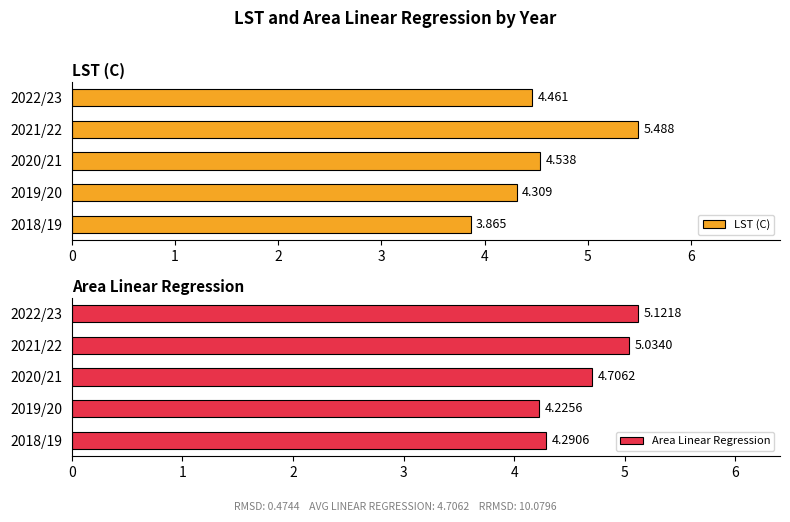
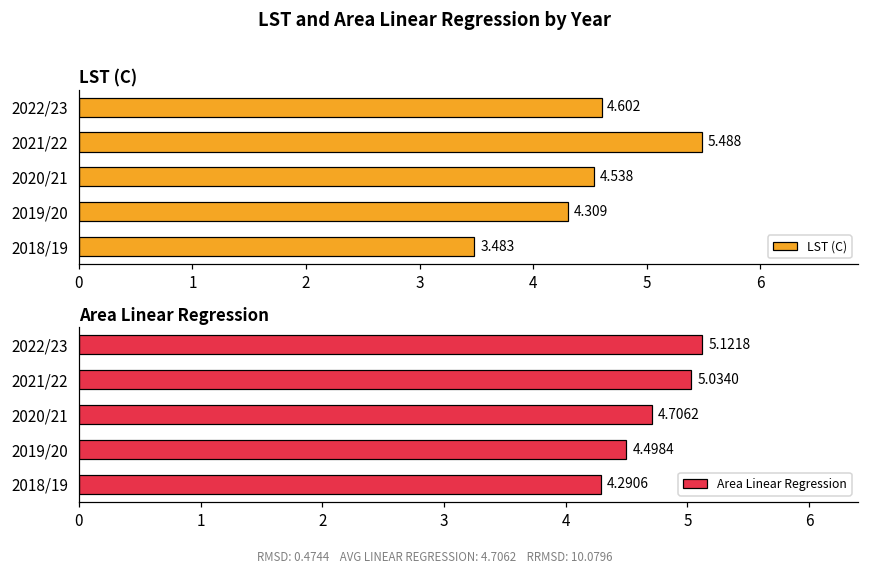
  {
    "LST (C)": {
-     "2022/23": 4.461,
+     "2022/23": 4.602,
      "2021/22": 5.488,
      "2020/21": 4.538,
      "2019/20": 4.309,
-     "2018/19": 3.865
+     "2018/19": 3.483
    },
    "Area Linear Regression": {
      "2022/23": 5.1218,
      "2021/22": 5.0340,
      "2020/21": 4.7062,
-     "2019/20": 4.2256,
+     "2019/20": 4.4984,
      "2018/19": 4.2906
    }
  }
